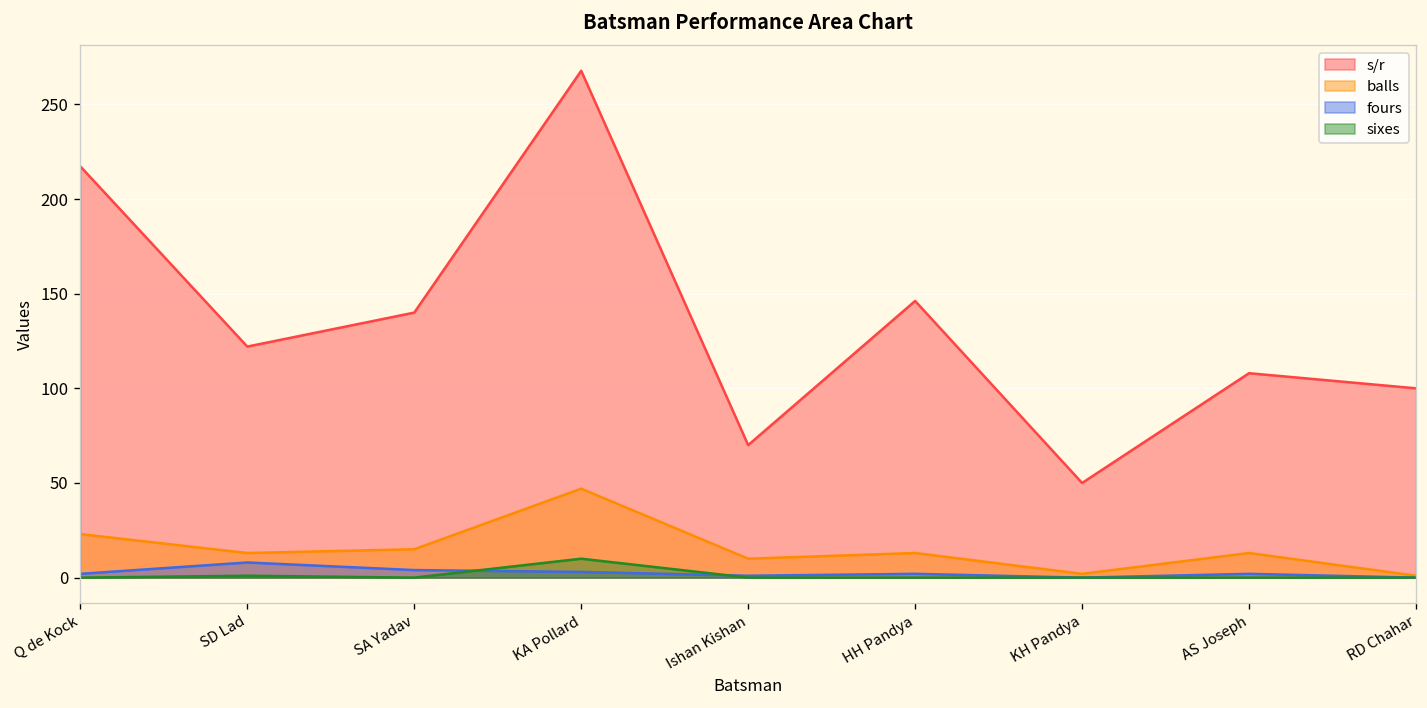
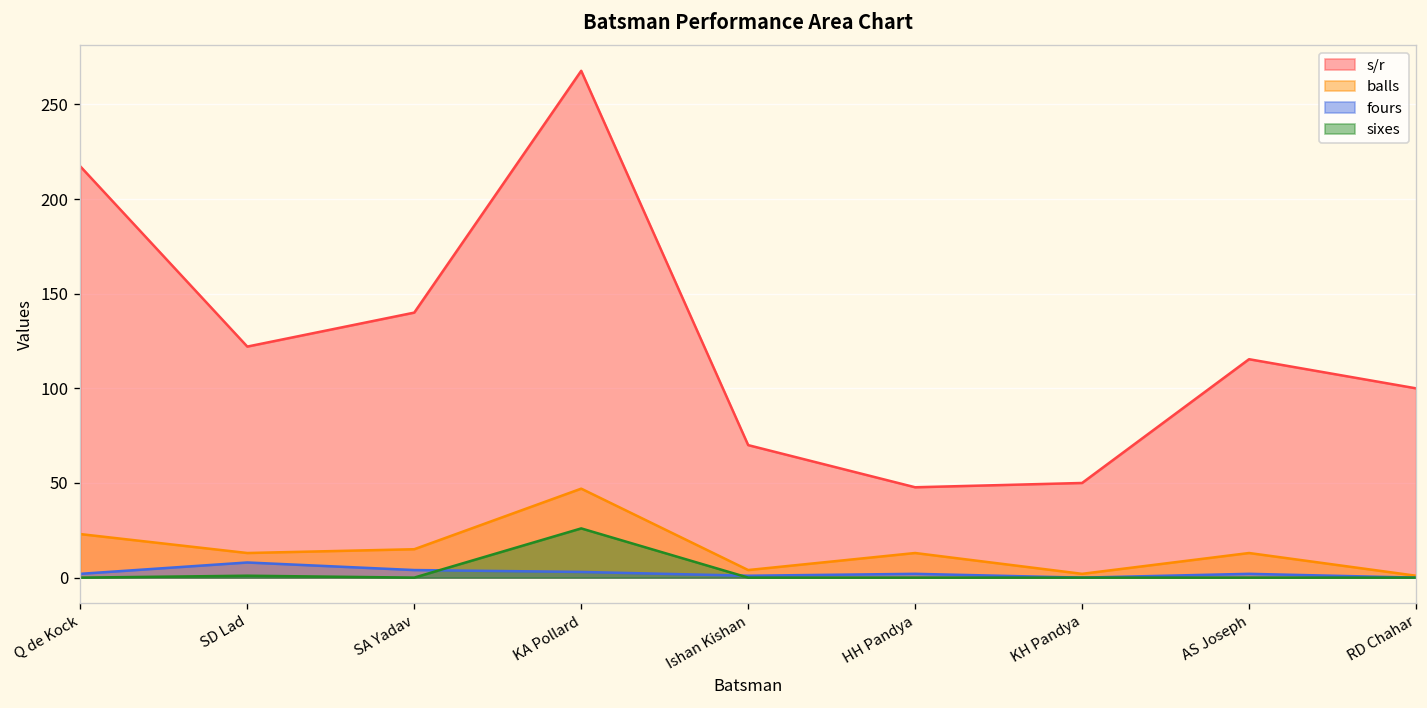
  {
    "s/r": {
      "Q de Kock": 217,
      "SD Lad": 122,
      "SA Yadav": 140,
      "KA Pollard": 268,
      "Ishan Kishan": 70,
-     "HH Pandya": 146,
+     "HH Pandya": 48,
      "KH Pandya": 50,
-     "AS Joseph": 108,
+     "AS Joseph": 115,
      "RD Chahar": 100
    },
    "balls": {
      "Q de Kock": 23,
      "SD Lad": 13,
      "SA Yadav": 15,
      "KA Pollard": 47,
-     "Ishan Kishan": 10,
+     "Ishan Kishan": 4,
      "HH Pandya": 13,
      "KH Pandya": 2,
      "AS Joseph": 13
    },
    "fours": {
      "Q de Kock": 2,
      "SD Lad": 8,
      "SA Yadav": 4,
      "KA Pollard": 3,
      "HH Pandya": 2,
      "AS Joseph": 2
    },
    "sixes": {
      "Q de Kock": 0,
      "SD Lad": 1,
      "SA Yadav": 0,
-     "KA Pollard": 10,
+     "KA Pollard": 26,
      "HH Pandya": 0,
      "AS Joseph": 0
    }
  }
